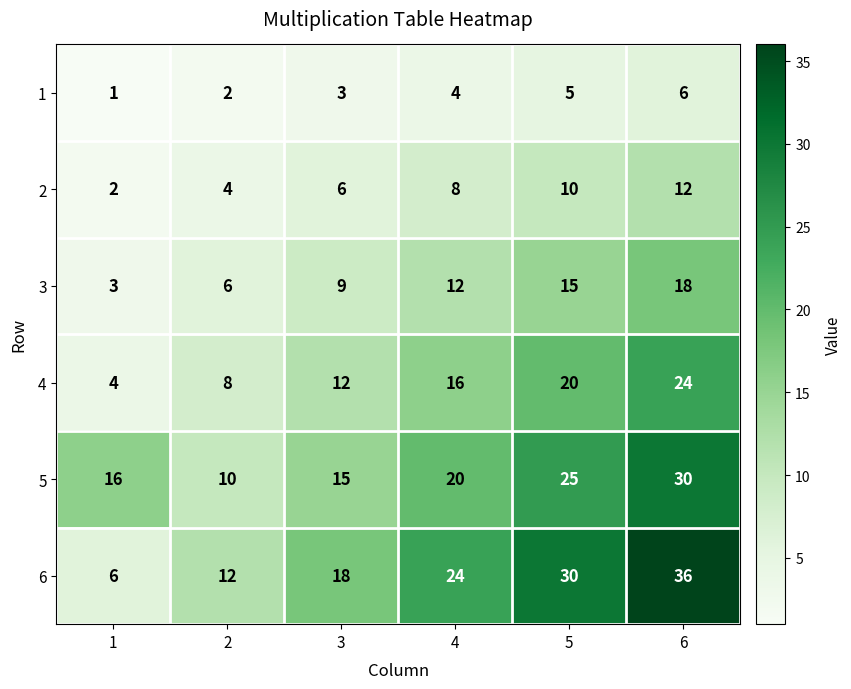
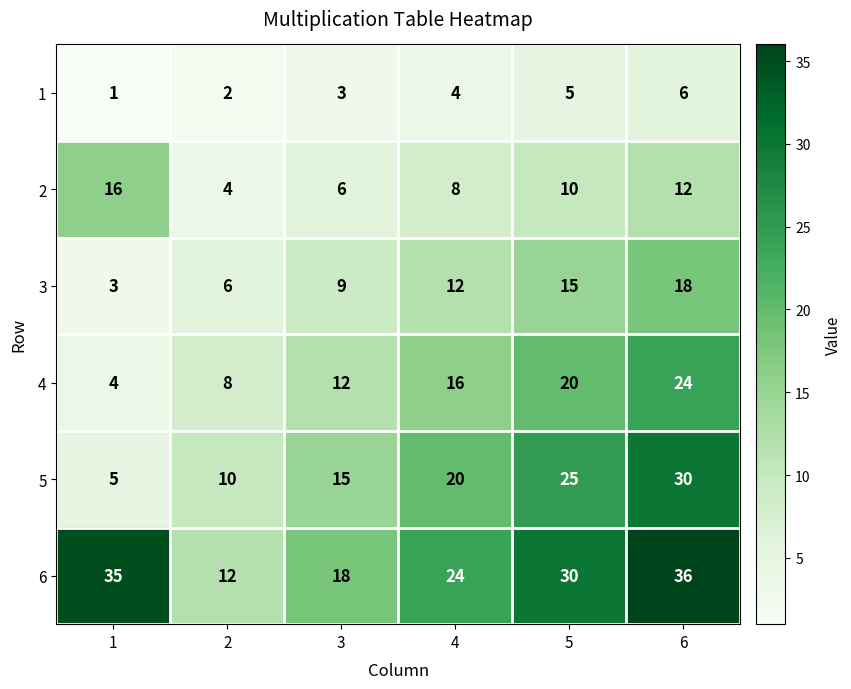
  {
    "1": {
      "1": 1,
      "2": 2,
      "3": 3,
      "4": 4,
      "5": 5,
      "6": 6
    },
    "2": {
-     "1": 2,
+     "1": 16,
      "2": 4,
      "3": 6,
      "4": 8,
      "5": 10,
      "6": 12
    },
    "3": {
      "1": 3,
      "2": 6,
      "3": 9,
      "4": 12,
      "5": 15,
      "6": 18
    },
    "4": {
      "1": 4,
      "2": 8,
      "3": 12,
      "4": 16,
      "5": 20,
      "6": 24
    },
    "5": {
-     "1": 16,
+     "1": 5,
      "2": 10,
      "3": 15,
      "4": 20,
      "5": 25,
      "6": 30
    },
    "6": {
-     "1": 6,
+     "1": 35,
      "2": 12,
      "3": 18,
      "4": 24,
      "5": 30,
      "6": 36
    }
  }
